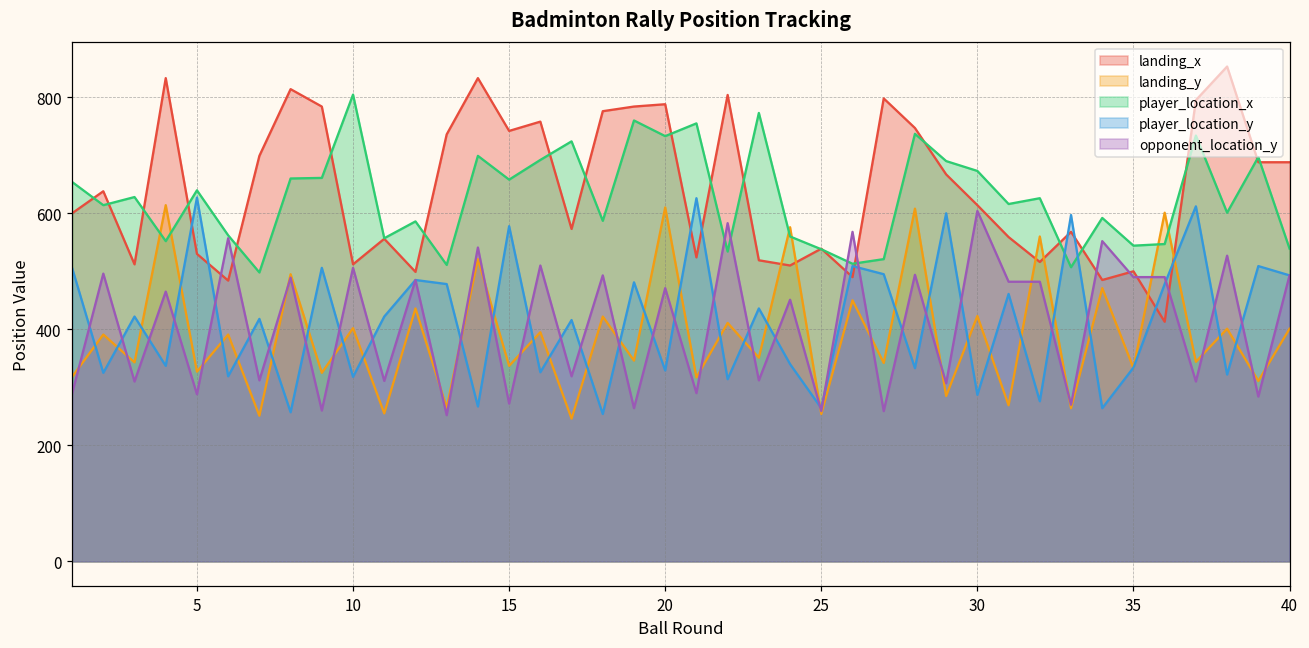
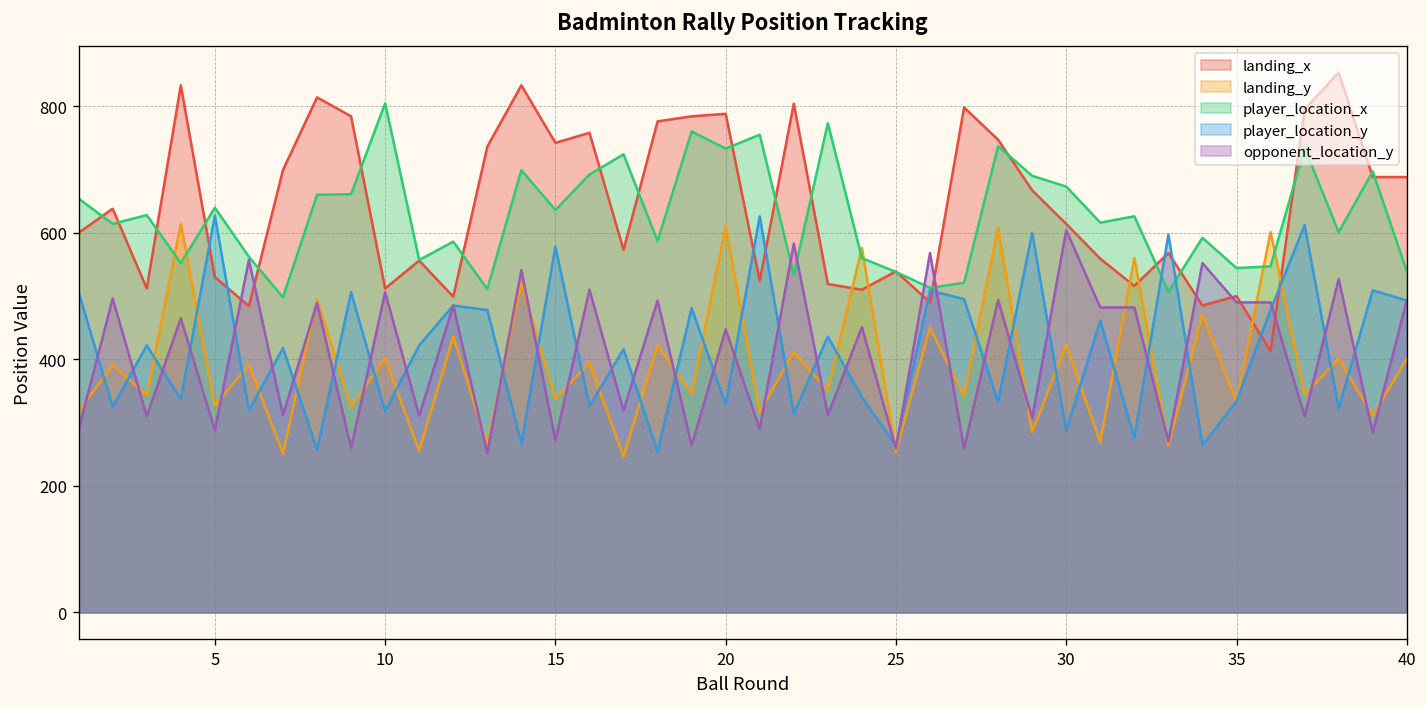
  {
    "player_location_x": {
      "5": 640,
      "10": 800,
-     "15": 660,
+     "15": 640,
      "20": 730,
      "30": 670,
      "35": 540,
      "40": 540
    },
    "player_location_y": {
      "5": 630,
      "10": 320,
      "15": 580,
      "20": 330,
      "25": 260,
      "30": 290
    },
    "opponent_location_y": {
      "5": 290,
      "10": 510,
      "15": 270,
-     "20": 470,
+     "20": 450,
      "25": 260,
      "30": 600,
      "35": 490
    }
  }
